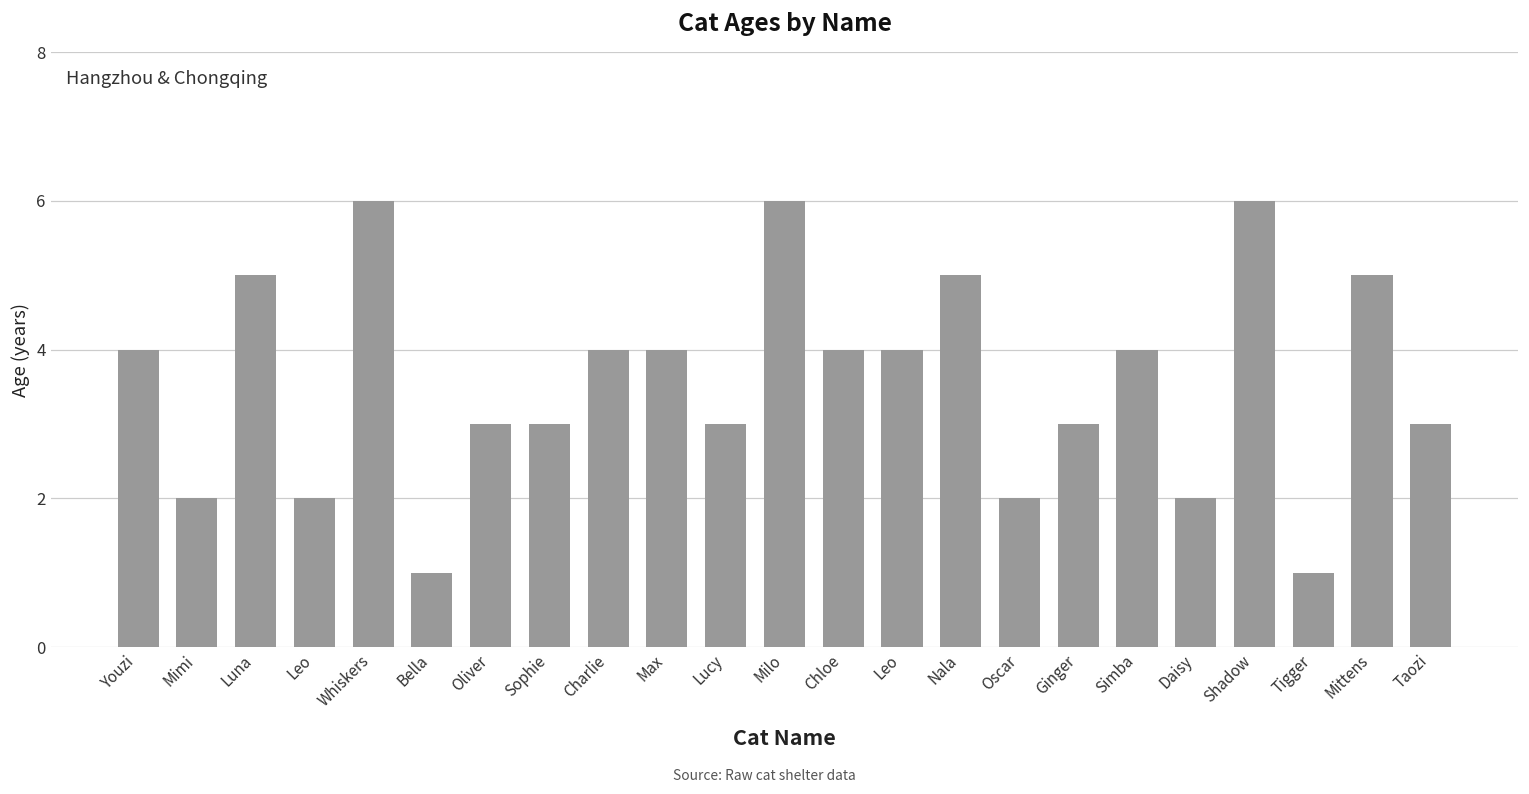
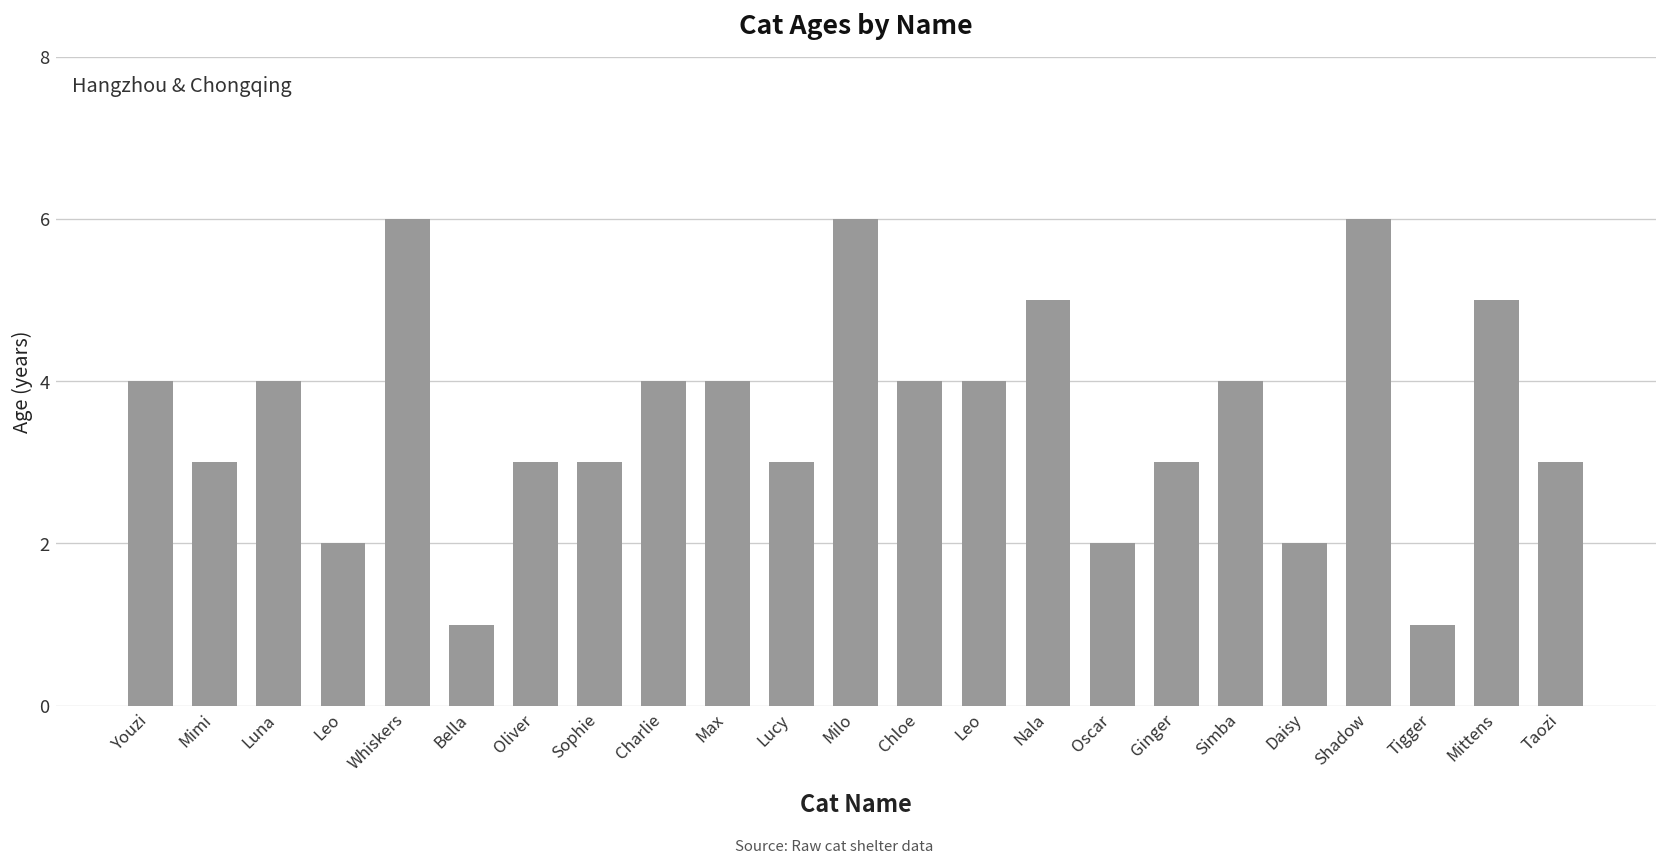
  {
    "Youzi": 4,
-   "Mimi": 2,
-   "Luna": 5,
+   "Mimi": 3,
+   "Luna": 4,
    "Whiskers": 6,
    "Bella": 1,
    "Oliver": 3,
    "Sophie": 3,
    "Charlie": 4,
    "Max": 4,
    "Lucy": 3,
    "Milo": 6,
    "Chloe": 4,
    "Nala": 5,
    "Oscar": 2,
    "Ginger": 3,
    "Simba": 4,
    "Daisy": 2,
    "Shadow": 6,
    "Tigger": 1,
    "Mittens": 5,
    "Taozi": 3
  }
